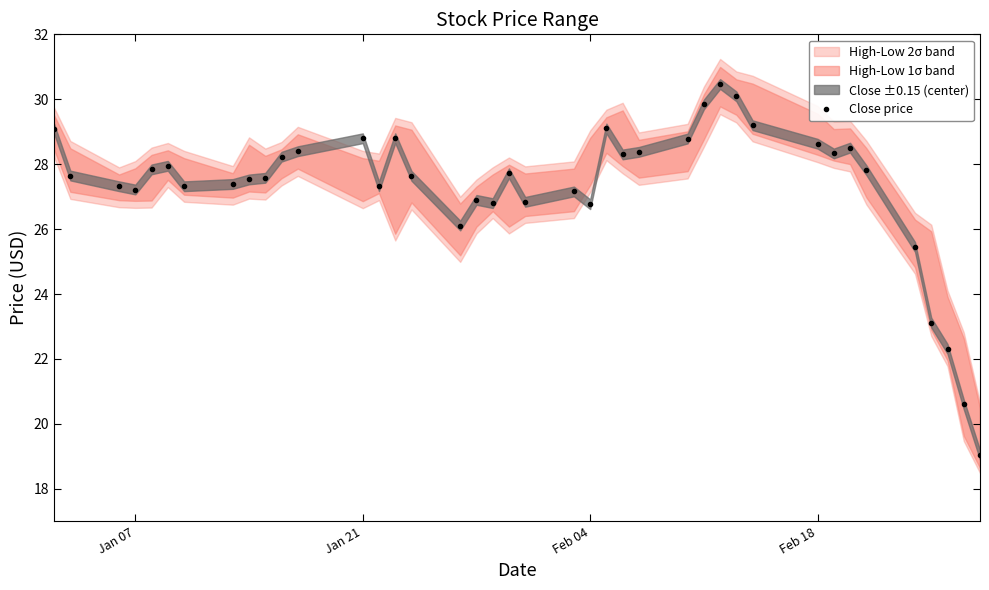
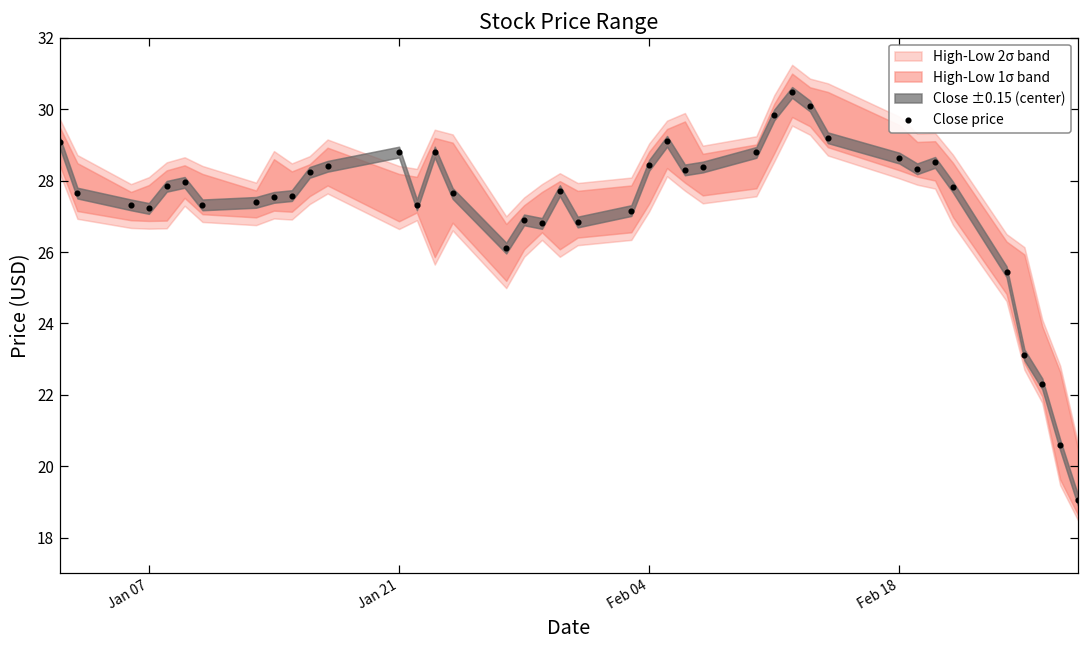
  {
    "Close price": {
      "Jan 07": 27.2,
      "Jan 21": 28.8,
-     "Feb 04": 26.8,
+     "Feb 04": 28.4,
      "Feb 18": 28.6
    }
  }
